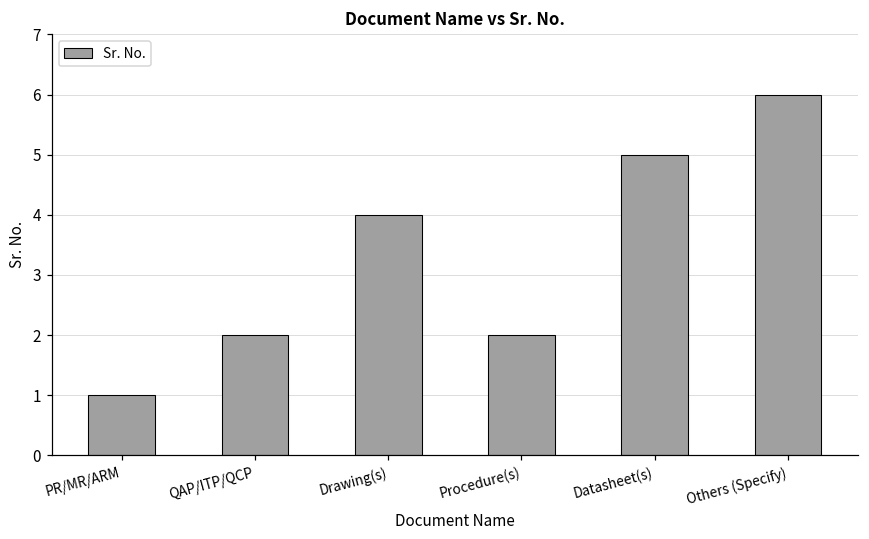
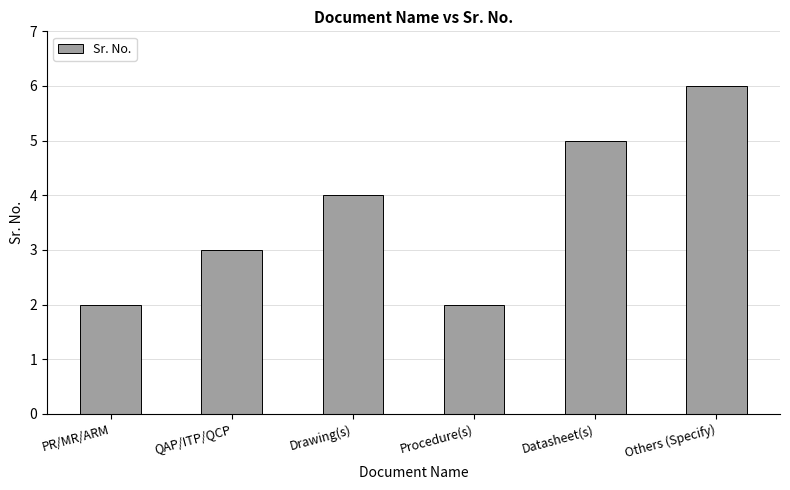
  {
-   "PR/MR/ARM": 1,
-   "QAP/ITP/QCP": 2,
+   "PR/MR/ARM": 2,
+   "QAP/ITP/QCP": 3,
    "Drawing(s)": 4,
    "Procedure(s)": 2,
    "Datasheet(s)": 5,
    "Others (Specify)": 6
  }
